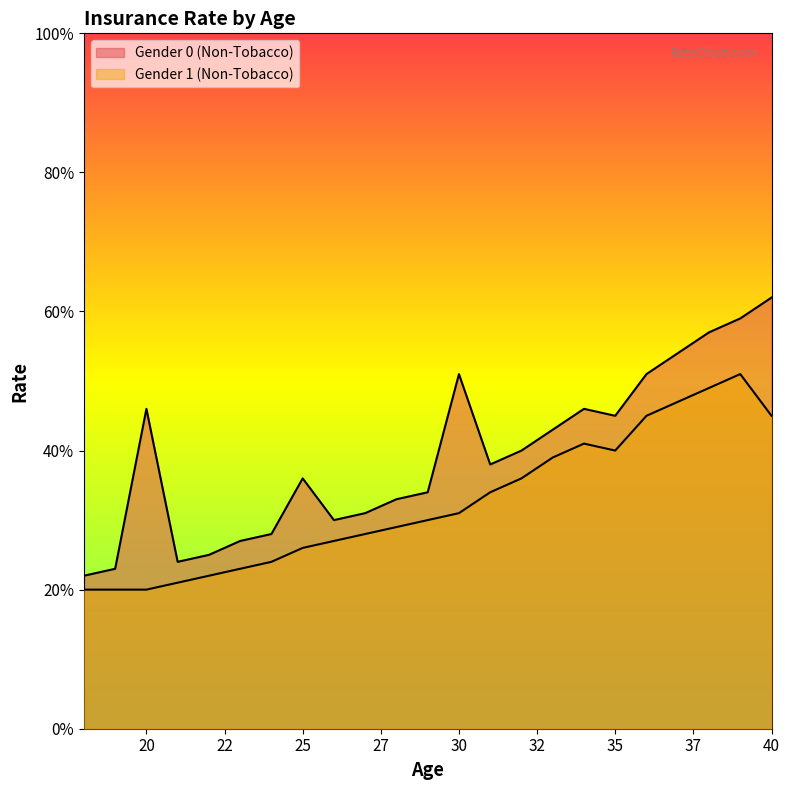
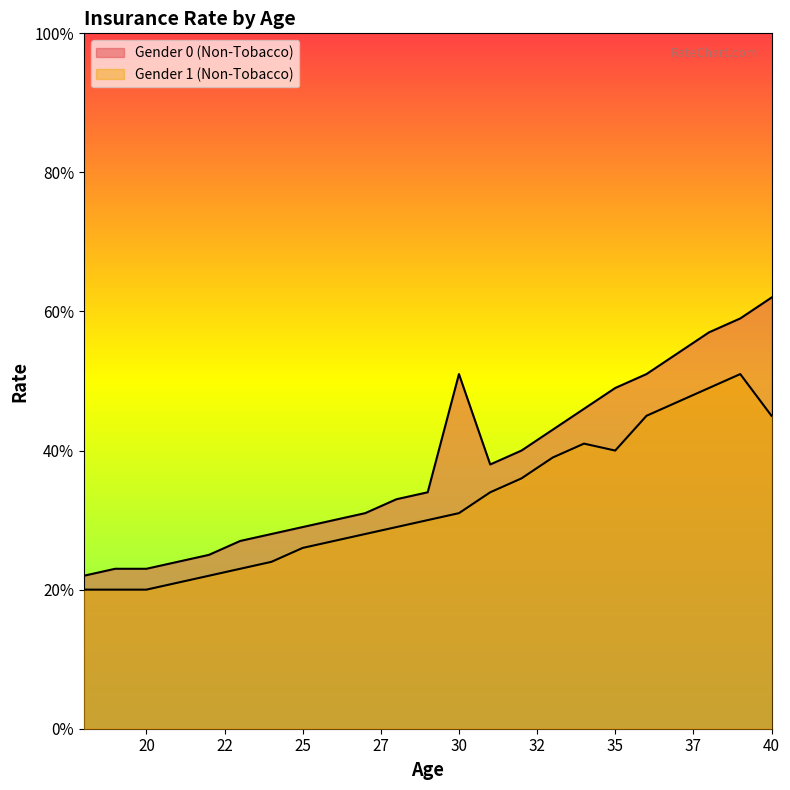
  {
    "Gender 0 (Non-Tobacco)": {
-     "20": "46%",
-     "25": "36%",
+     "20": "23%",
+     "25": "29%",
      "30": "51%",
-     "35": "45%",
+     "35": "49%",
      "40": "62%"
    },
    "Gender 1 (Non-Tobacco)": {
      "20": "20%",
      "25": "26%",
      "30": "31%",
      "35": "40%",
      "40": "45%"
    }
  }
